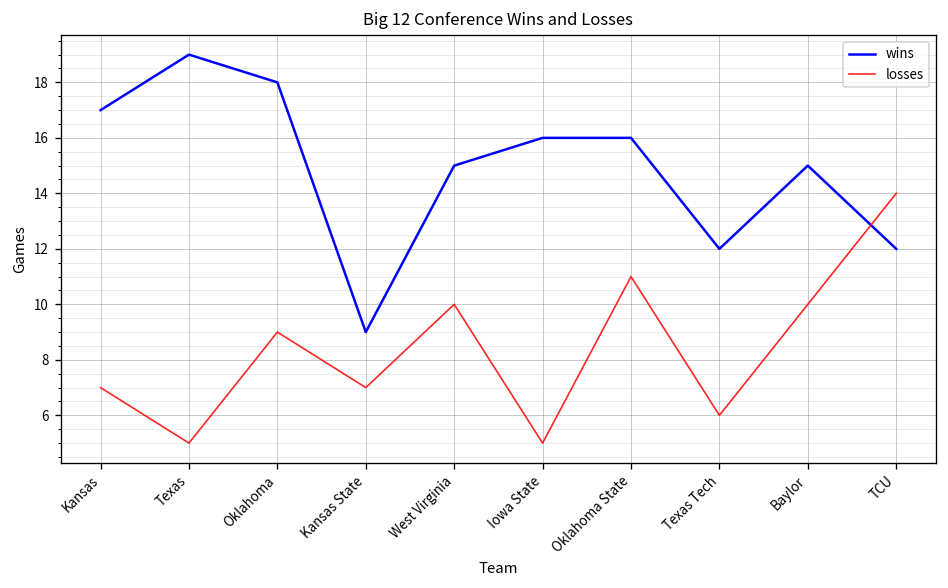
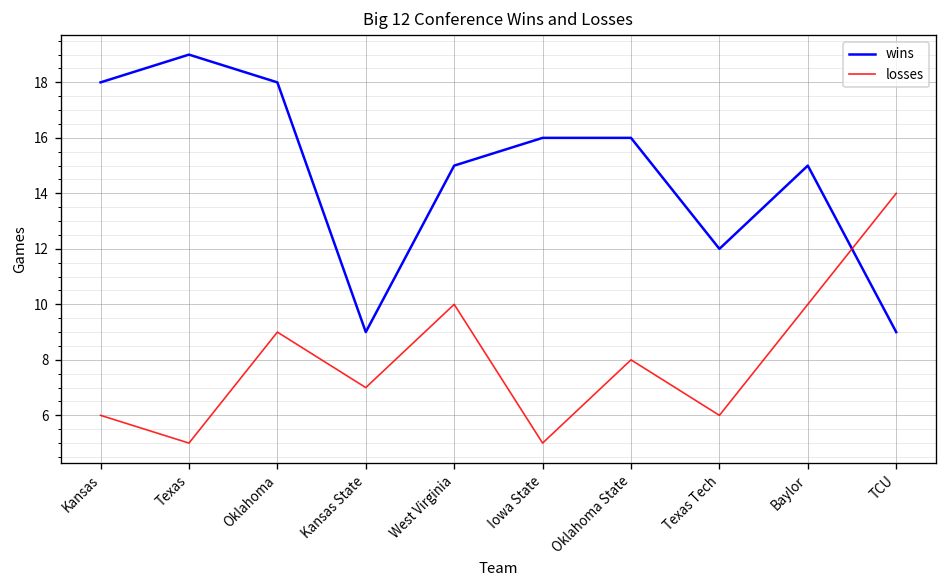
  {
    "wins": {
-     "Kansas": 17,
+     "Kansas": 18,
      "Texas": 19,
      "Oklahoma": 18,
      "Kansas State": 9,
      "West Virginia": 15,
      "Iowa State": 16,
      "Oklahoma State": 16,
      "Texas Tech": 12,
      "Baylor": 15,
-     "TCU": 12
+     "TCU": 9
    },
    "losses": {
-     "Kansas": 7,
+     "Kansas": 6,
      "Texas": 5,
      "Oklahoma": 9,
      "Kansas State": 7,
      "West Virginia": 10,
      "Iowa State": 5,
-     "Oklahoma State": 11,
+     "Oklahoma State": 8,
      "Texas Tech": 6,
      "Baylor": 10,
      "TCU": 14
    }
  }
